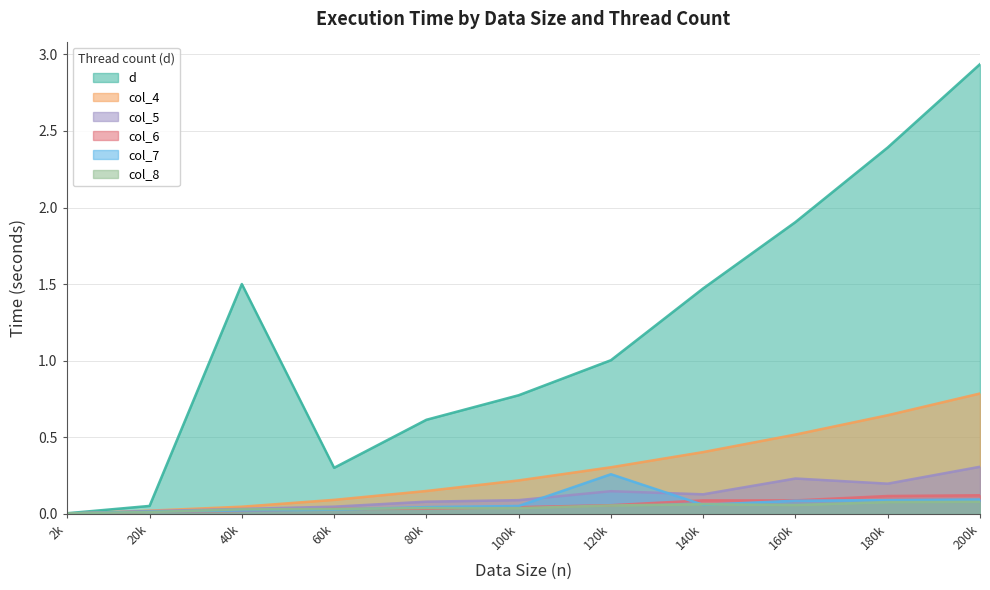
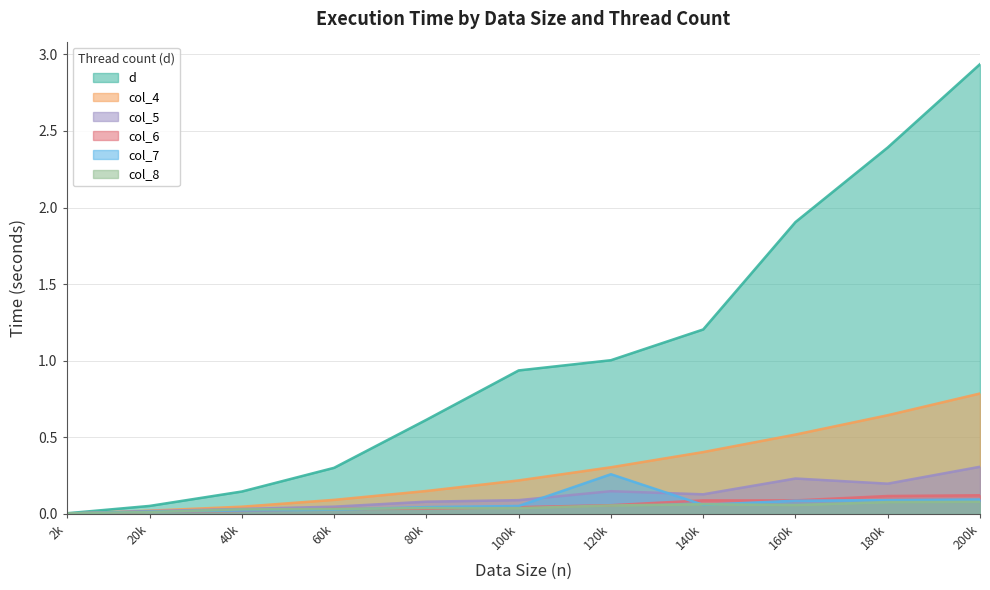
  {
    "d": {
      "20k": 0.05,
-     "40k": 1.50,
+     "40k": 0.15,
      "60k": 0.30,
      "80k": 0.61,
-     "100k": 0.77,
+     "100k": 0.94,
      "120k": 1.00,
-     "140k": 1.47,
+     "140k": 1.20,
      "160k": 1.91,
      "180k": 2.39,
      "200k": 2.94
    },
    "col_7": {
      "120k": 0.26
    }
  }
